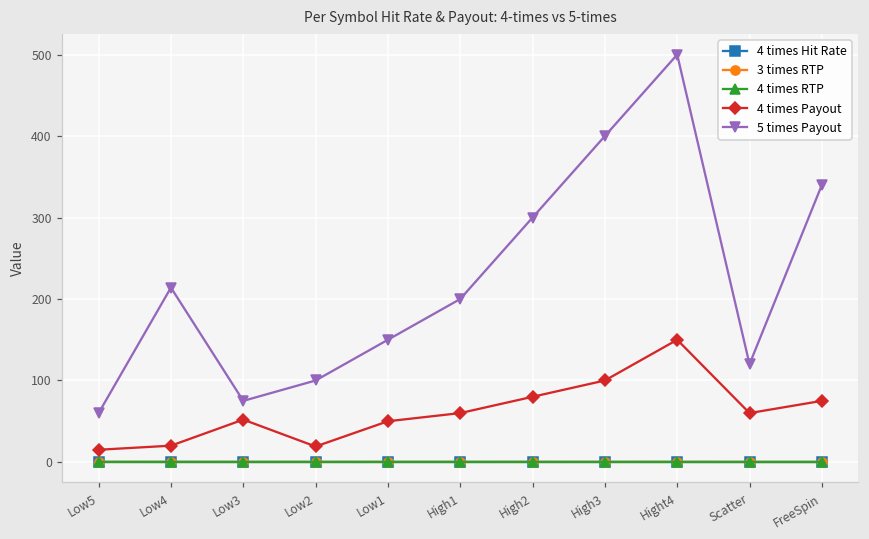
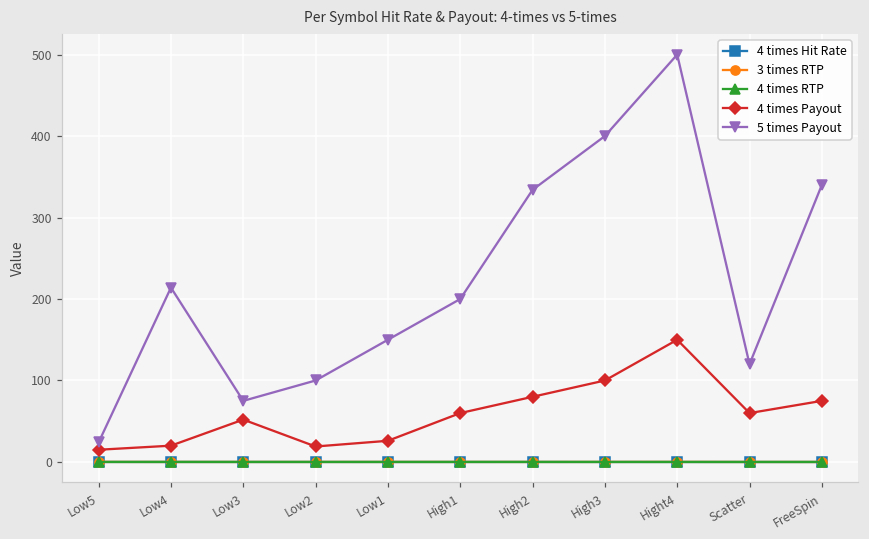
  {
    "4 times RTP": {
      "Low5": 0,
      "Low4": 0,
      "Low3": 0,
      "Low2": 0,
      "Low1": 0,
      "High1": 0,
      "High2": 0,
      "High3": 0,
      "Hight4": 0,
      "Scatter": 0,
      "FreeSpin": 0
    },
    "4 times Payout": {
      "Low5": 20,
      "Low4": 20,
      "Low3": 50,
      "Low2": 20,
-     "Low1": 50,
+     "Low1": 30,
      "High1": 60,
      "High2": 80,
      "High3": 100,
      "Hight4": 150,
      "Scatter": 60,
      "FreeSpin": 80
    },
    "5 times Payout": {
-     "Low5": 60,
+     "Low5": 20,
      "Low4": 210,
      "Low3": 80,
      "Low2": 100,
      "Low1": 150,
      "High1": 200,
-     "High2": 300,
+     "High2": 330,
      "High3": 400,
      "Hight4": 500,
      "Scatter": 120,
      "FreeSpin": 340
    }
  }
